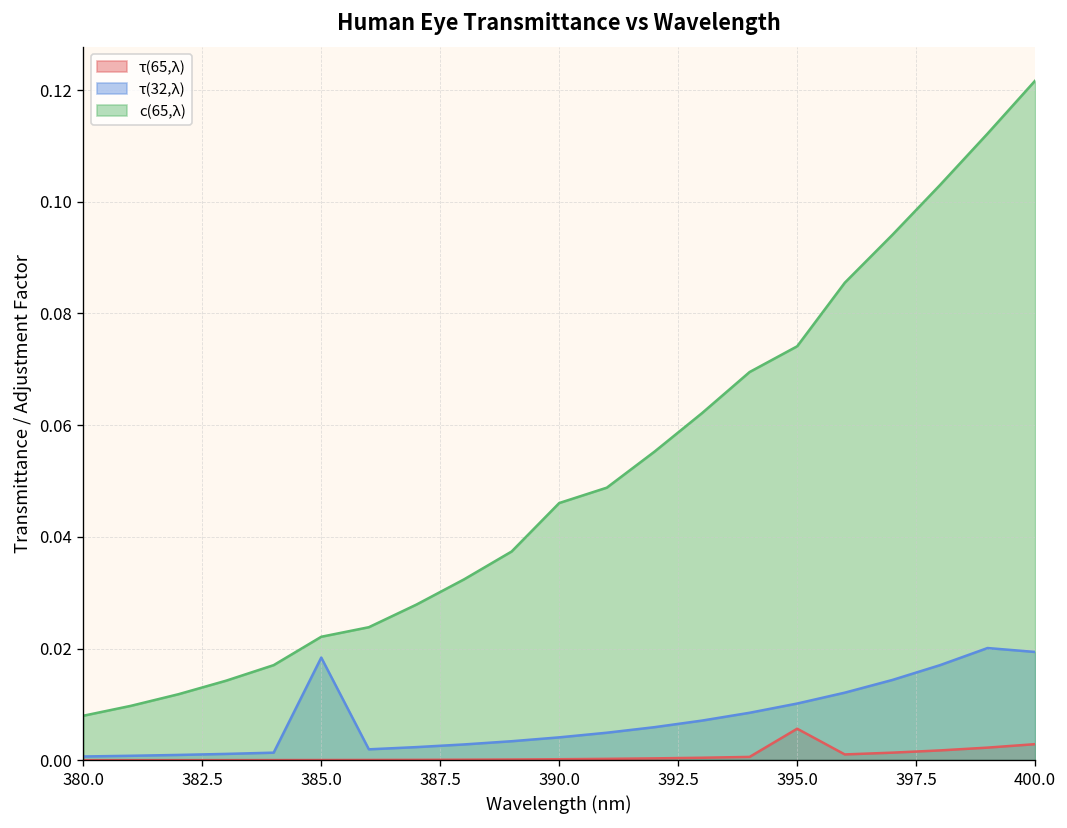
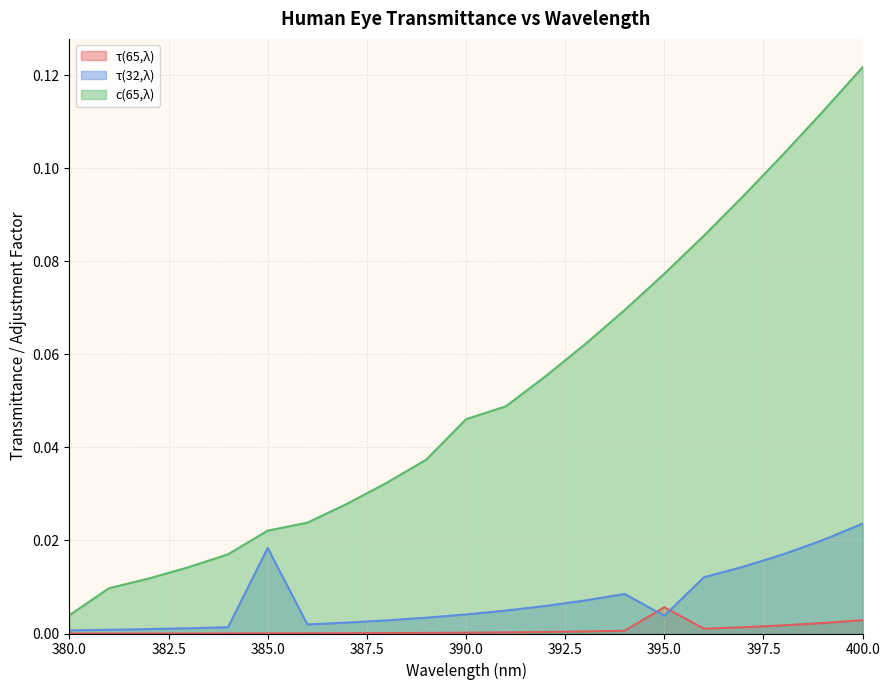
  {
    "τ(65,λ)": {
      "380.0": 0.000,
      "385.0": 0.000,
      "390.0": 0.000,
      "395.0": 0.006,
      "400.0": 0.003
    },
    "τ(32,λ)": {
      "380.0": 0.001,
      "385.0": 0.018,
      "390.0": 0.004,
-     "395.0": 0.010,
-     "400.0": 0.019
+     "395.0": 0.004,
+     "400.0": 0.024
    },
    "c(65,λ)": {
-     "380.0": 0.008,
+     "380.0": 0.004,
      "385.0": 0.022,
      "390.0": 0.046,
-     "395.0": 0.074,
+     "395.0": 0.077,
      "400.0": 0.122
    }
  }
